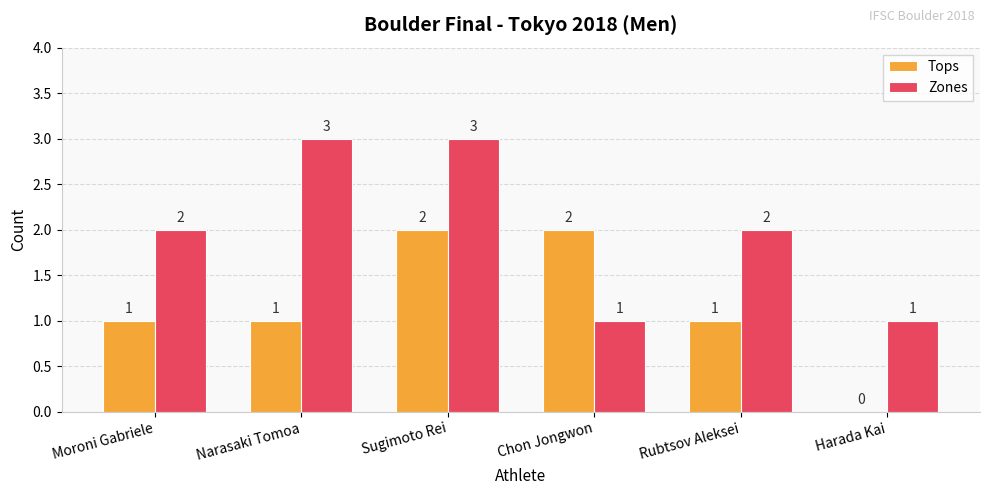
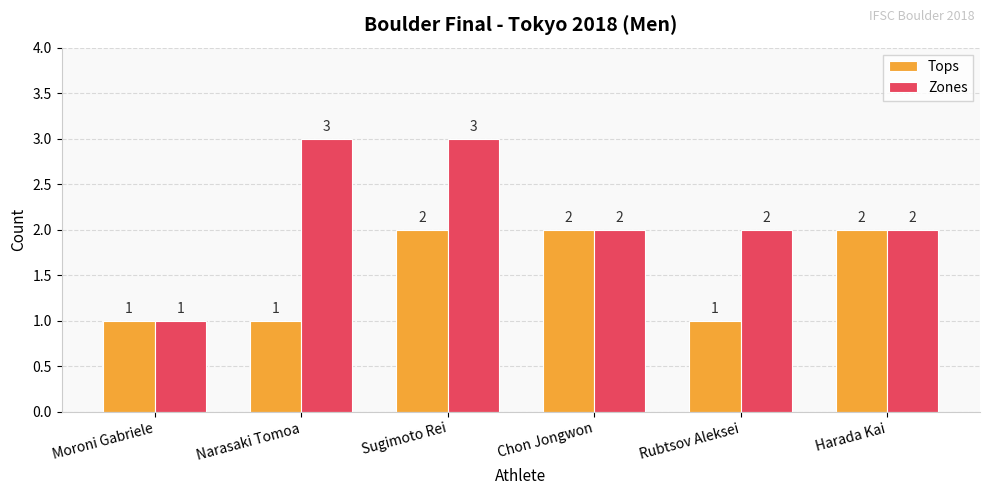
  {
    "Tops": {
      "Moroni Gabriele": 1,
      "Narasaki Tomoa": 1,
      "Sugimoto Rei": 2,
      "Chon Jongwon": 2,
      "Rubtsov Aleksei": 1,
-     "Harada Kai": 0
+     "Harada Kai": 2
    },
    "Zones": {
-     "Moroni Gabriele": 2,
+     "Moroni Gabriele": 1,
      "Narasaki Tomoa": 3,
      "Sugimoto Rei": 3,
-     "Chon Jongwon": 1,
+     "Chon Jongwon": 2,
      "Rubtsov Aleksei": 2,
-     "Harada Kai": 1
+     "Harada Kai": 2
    }
  }
